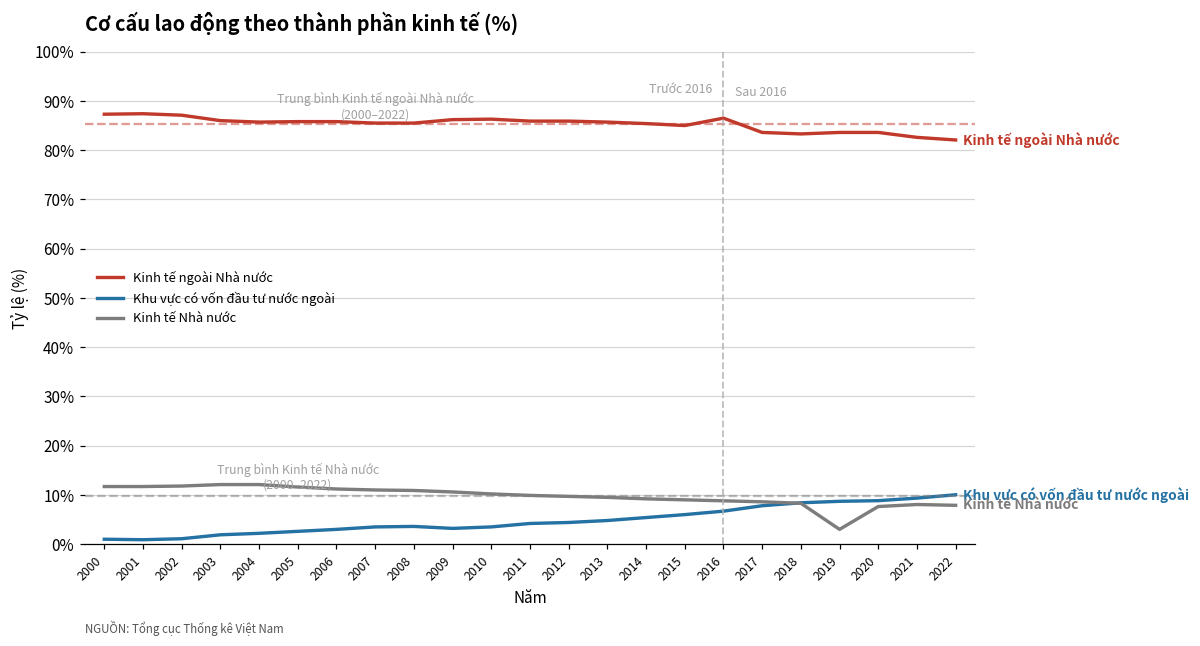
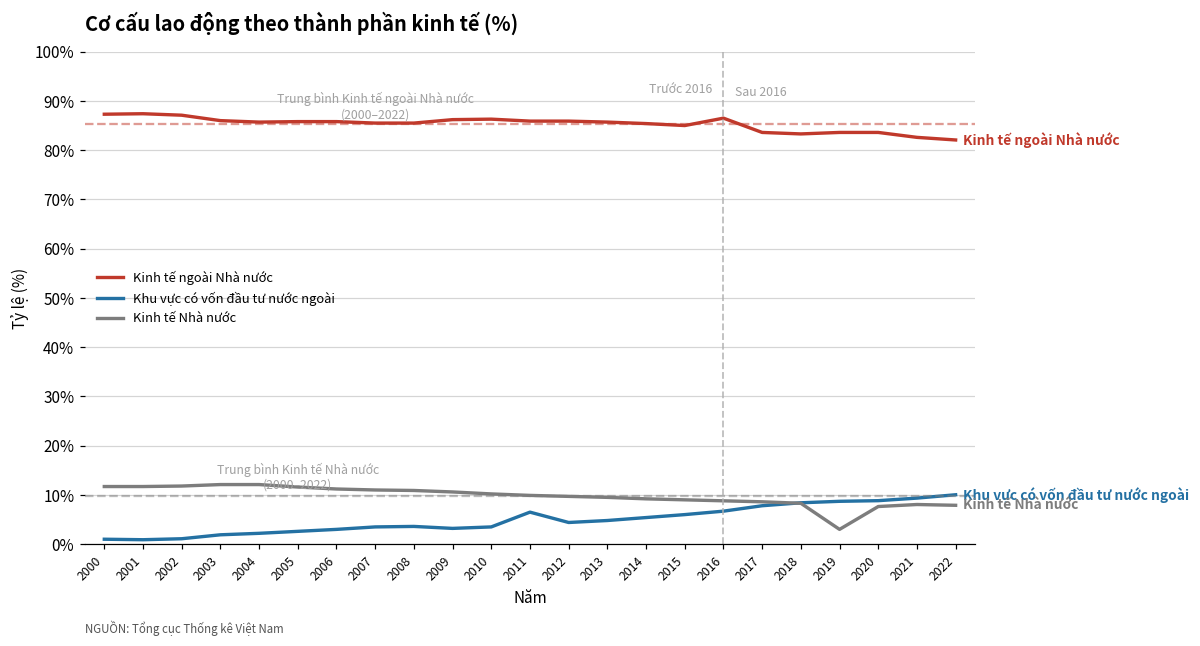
  {
    "Kinh tế ngoài Nhà nước": {
      "2000": "87%",
      "2001": "87%",
      "2002": "87%",
      "2003": "86%",
      "2004": "86%",
      "2005": "86%",
      "2006": "86%",
      "2007": "86%",
      "2008": "86%",
      "2010": "86%",
      "2011": "86%",
      "2012": "86%",
      "2013": "86%",
      "2014": "85%",
      "2015": "85%",
      "2017": "84%",
      "2018": "83%",
      "2019": "84%",
      "2020": "84%",
      "2021": "83%",
      "2022": "82%"
    },
    "Khu vực có vốn đầu tư nước ngoài": {
      "2000": "1%",
      "2001": "1%",
      "2002": "1%",
      "2003": "2%",
      "2004": "2%",
      "2005": "3%",
      "2006": "3%",
      "2007": "4%",
      "2008": "4%",
      "2009": "3%",
      "2010": "4%",
-     "2011": "4%",
+     "2011": "7%",
      "2012": "4%",
      "2013": "5%",
      "2014": "5%",
      "2015": "6%",
      "2016": "7%",
      "2017": "8%",
      "2019": "9%",
      "2020": "9%",
      "2021": "9%",
      "2022": "10%"
    },
    "Kinh tế Nhà nước": {
      "2000": "12%",
      "2001": "12%",
      "2002": "12%",
      "2008": "11%",
      "2009": "11%",
      "2010": "10%",
      "2011": "10%",
      "2012": "10%",
      "2013": "10%",
      "2014": "9%",
      "2015": "9%",
      "2016": "9%",
      "2017": "9%",
      "2019": "3%",
      "2020": "8%",
      "2021": "8%",
      "2022": "8%"
    }
  }
